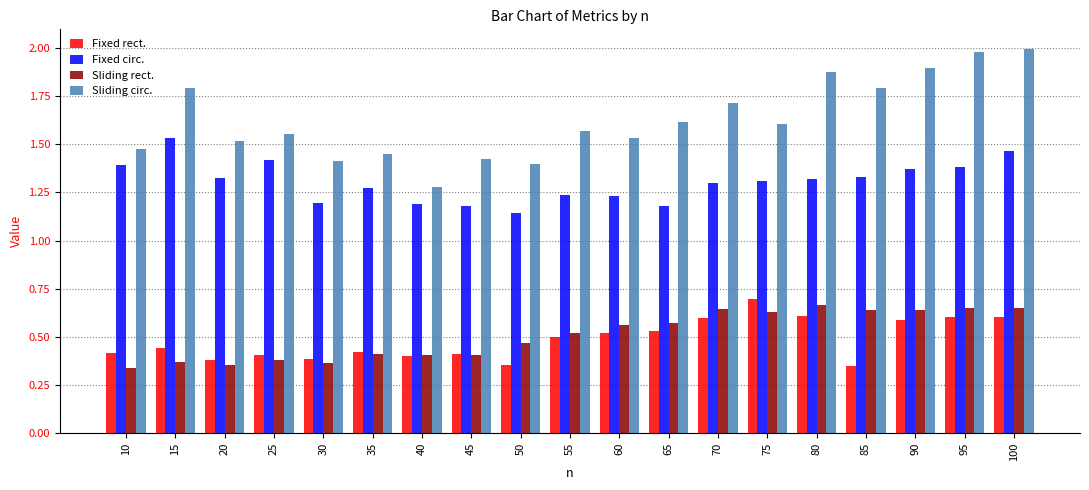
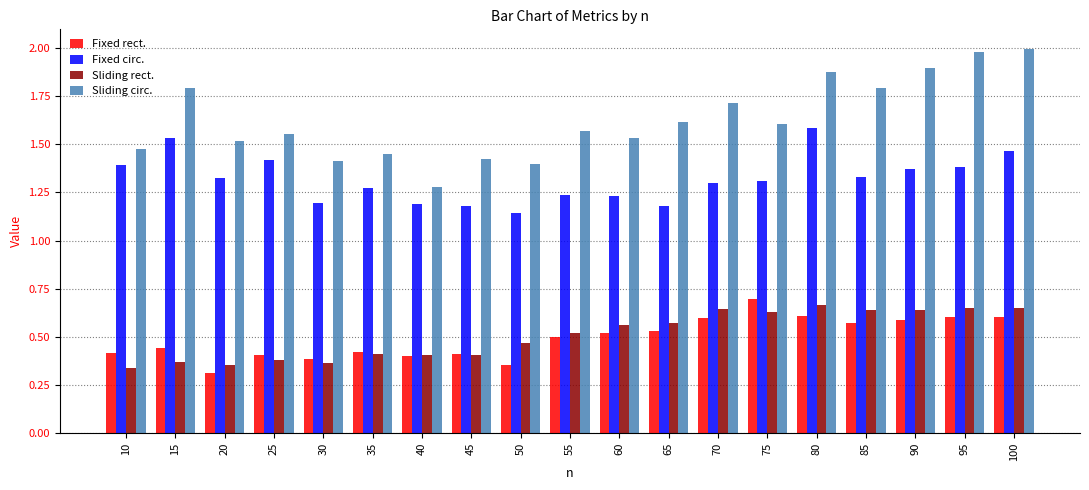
  {
    "Fixed rect.": {
      "10": 0.42,
      "15": 0.44,
-     "20": 0.38,
+     "20": 0.31,
      "25": 0.41,
      "30": 0.39,
      "35": 0.42,
      "40": 0.40,
      "45": 0.41,
      "50": 0.35,
      "55": 0.50,
      "60": 0.52,
      "65": 0.53,
      "70": 0.60,
      "75": 0.70,
      "80": 0.61,
-     "85": 0.35,
+     "85": 0.57,
      "90": 0.59,
      "95": 0.60,
      "100": 0.60
    },
    "Fixed circ.": {
      "10": 1.39,
      "15": 1.53,
      "20": 1.33,
      "25": 1.42,
      "30": 1.19,
      "35": 1.27,
      "40": 1.19,
      "45": 1.18,
      "50": 1.14,
      "55": 1.24,
      "60": 1.23,
      "65": 1.18,
      "70": 1.30,
      "75": 1.31,
-     "80": 1.32,
+     "80": 1.58,
      "85": 1.33,
      "90": 1.37,
      "95": 1.38,
      "100": 1.47
    },
    "Sliding rect.": {
      "10": 0.34,
      "15": 0.37,
      "20": 0.35,
      "25": 0.38,
      "30": 0.37,
      "35": 0.41,
      "40": 0.41,
      "45": 0.40,
      "50": 0.47,
      "55": 0.52,
      "60": 0.56,
      "65": 0.57,
      "70": 0.65,
      "75": 0.63,
      "80": 0.66,
      "85": 0.64,
      "90": 0.64,
      "95": 0.65,
      "100": 0.65
    },
    "Sliding circ.": {
      "10": 1.48,
      "15": 1.79,
      "20": 1.52,
      "25": 1.55,
      "30": 1.41,
      "35": 1.45,
      "40": 1.28,
      "45": 1.42,
      "50": 1.39,
      "55": 1.57,
      "60": 1.53,
      "65": 1.62,
      "70": 1.71,
      "75": 1.61,
      "80": 1.88,
      "85": 1.79,
      "90": 1.89,
      "95": 1.98,
      "100": 2.00
    }
  }
